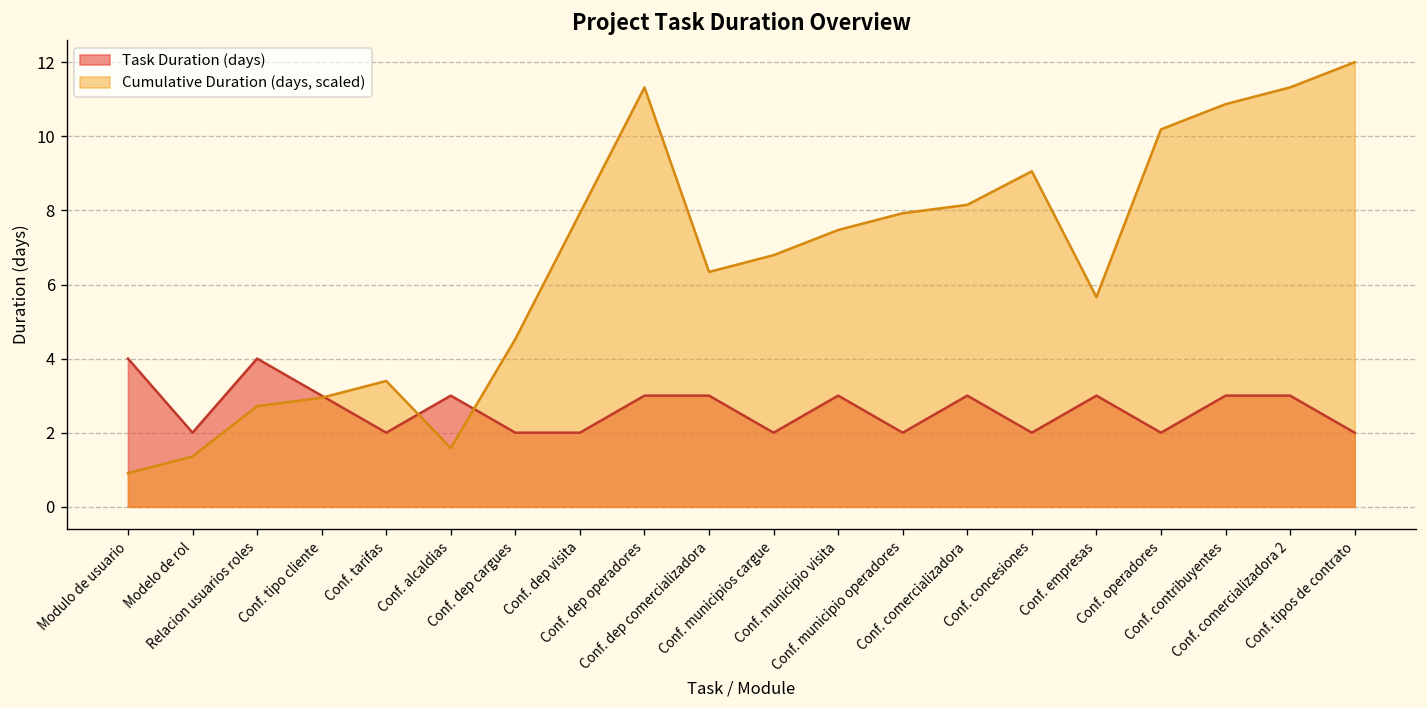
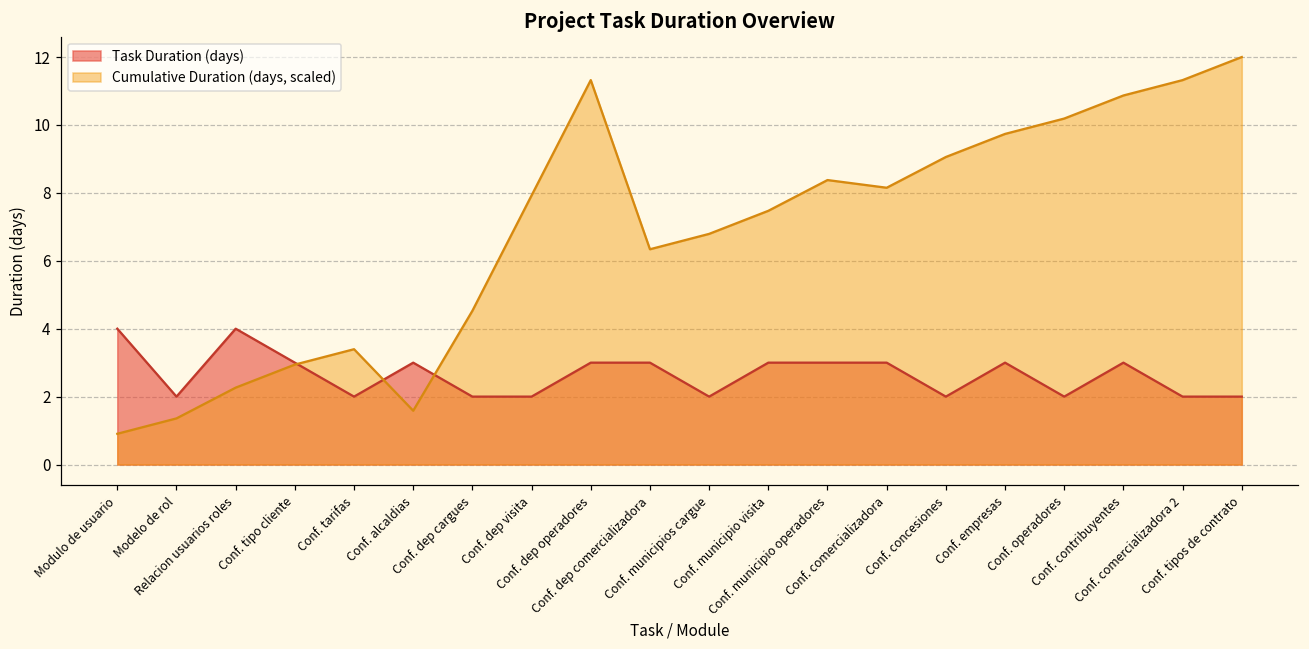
  {
    "Task Duration (days)": {
      "Modulo de usuario": 4,
      "Modelo de rol": 2,
      "Relacion usuarios roles": 4,
      "Conf. tarifas": 2,
      "Conf. alcaldias": 3,
      "Conf. dep cargues": 2,
      "Conf. dep visita": 2,
      "Conf. dep operadores": 3,
      "Conf. dep comercializadora": 3,
      "Conf. municipios cargue": 2,
      "Conf. municipio visita": 3,
-     "Conf. municipio operadores": 2,
+     "Conf. municipio operadores": 3,
      "Conf. comercializadora": 3,
      "Conf. concesiones": 2,
      "Conf. empresas": 3,
      "Conf. operadores": 2,
      "Conf. contribuyentes": 3,
-     "Conf. comercializadora 2": 3,
+     "Conf. comercializadora 2": 2,
      "Conf. tipos de contrato": 2
    },
    "Cumulative Duration (days, scaled)": {
      "Modulo de usuario": 0.9,
      "Modelo de rol": 1.4,
-     "Relacion usuarios roles": 2.7,
+     "Relacion usuarios roles": 2.3,
      "Conf. tarifas": 3.4,
      "Conf. alcaldias": 1.6,
      "Conf. dep cargues": 4.5,
      "Conf. dep visita": 7.9,
      "Conf. dep operadores": 11.3,
      "Conf. dep comercializadora": 6.3,
      "Conf. municipios cargue": 6.8,
      "Conf. municipio visita": 7.5,
-     "Conf. municipio operadores": 7.9,
+     "Conf. municipio operadores": 8.4,
      "Conf. comercializadora": 8.2,
      "Conf. concesiones": 9.1,
-     "Conf. empresas": 5.7,
+     "Conf. empresas": 9.7,
      "Conf. operadores": 10.2,
      "Conf. contribuyentes": 10.9,
      "Conf. comercializadora 2": 11.3,
      "Conf. tipos de contrato": 12.0
    }
  }
